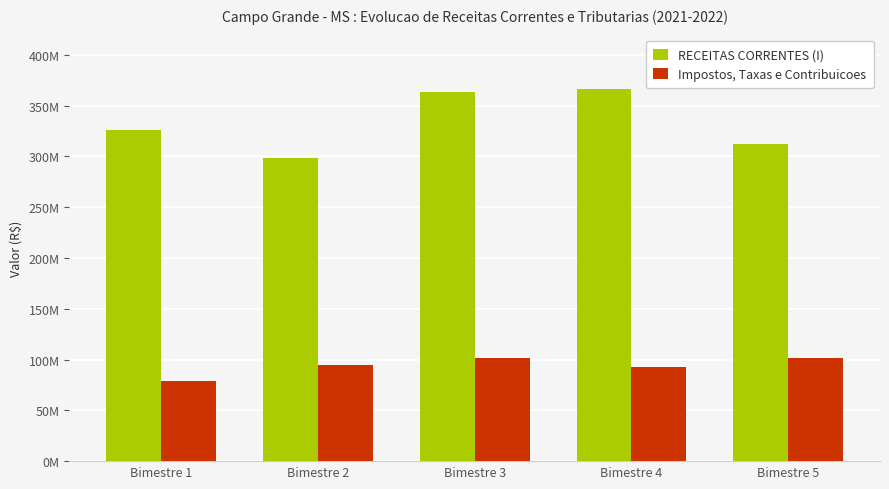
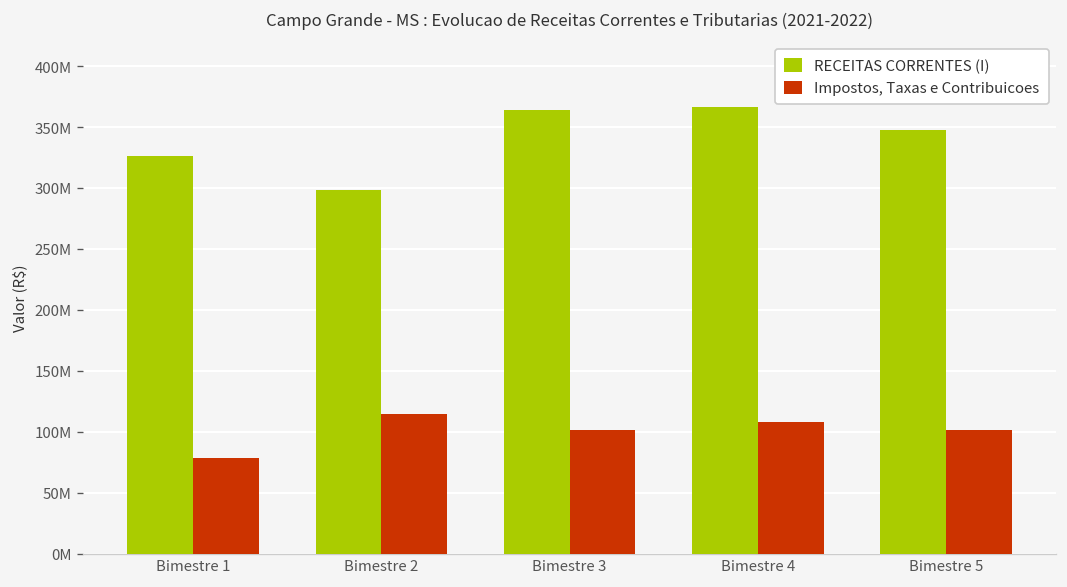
  {
    "RECEITAS CORRENTES (I)": {
      "Bimestre 1": 327000000,
      "Bimestre 2": 299000000,
      "Bimestre 3": 364000000,
      "Bimestre 4": 366000000,
-     "Bimestre 5": 312000000
+     "Bimestre 5": 347000000
    },
    "Impostos, Taxas e Contribuicoes": {
      "Bimestre 1": 79000000,
-     "Bimestre 2": 95000000,
+     "Bimestre 2": 115000000,
      "Bimestre 3": 101000000,
-     "Bimestre 4": 93000000,
+     "Bimestre 4": 108000000,
      "Bimestre 5": 101000000
    }
  }
